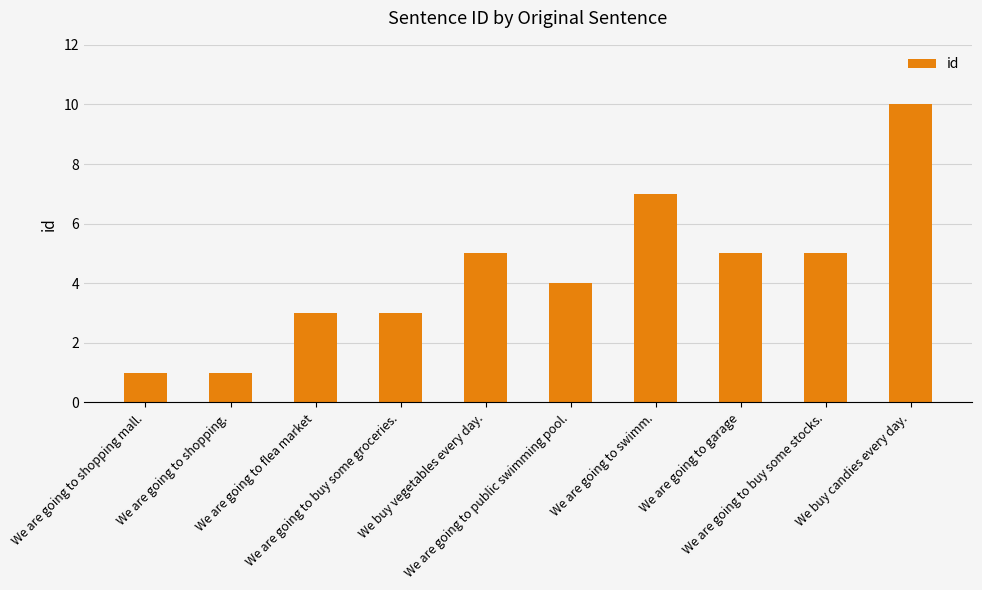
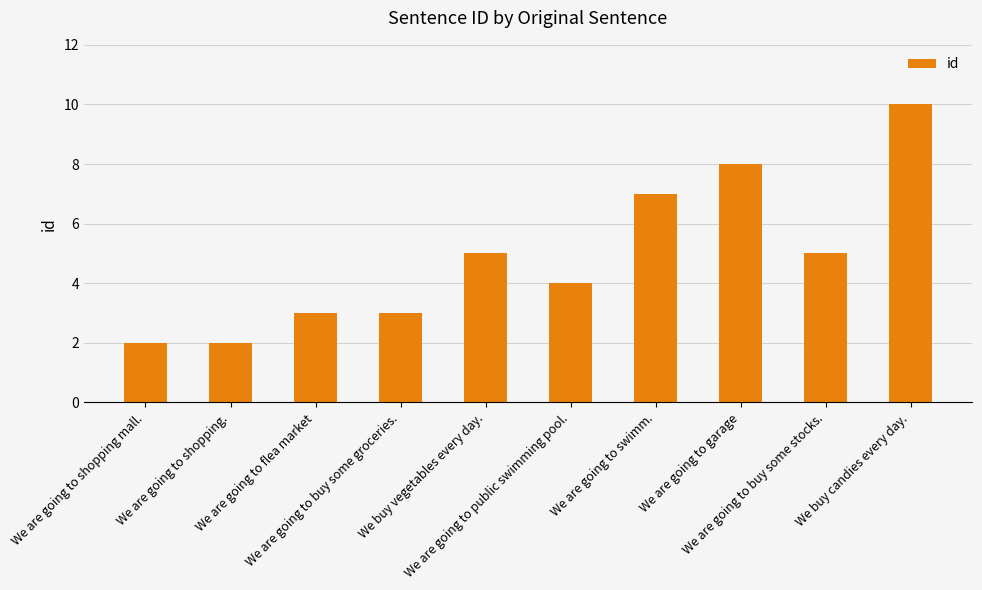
  {
-   "We are going to shopping mall.": 1,
-   "We are going to shopping.": 1,
+   "We are going to shopping mall.": 2,
+   "We are going to shopping.": 2,
    "We are going to flea market": 3,
    "We are going to buy some groceries.": 3,
    "We buy vegetables every day.": 5,
    "We are going to public swimming pool.": 4,
    "We are going to swimm.": 7,
-   "We are going to garage": 5,
+   "We are going to garage": 8,
    "We are going to buy some stocks.": 5,
    "We buy candies every day.": 10
  }
